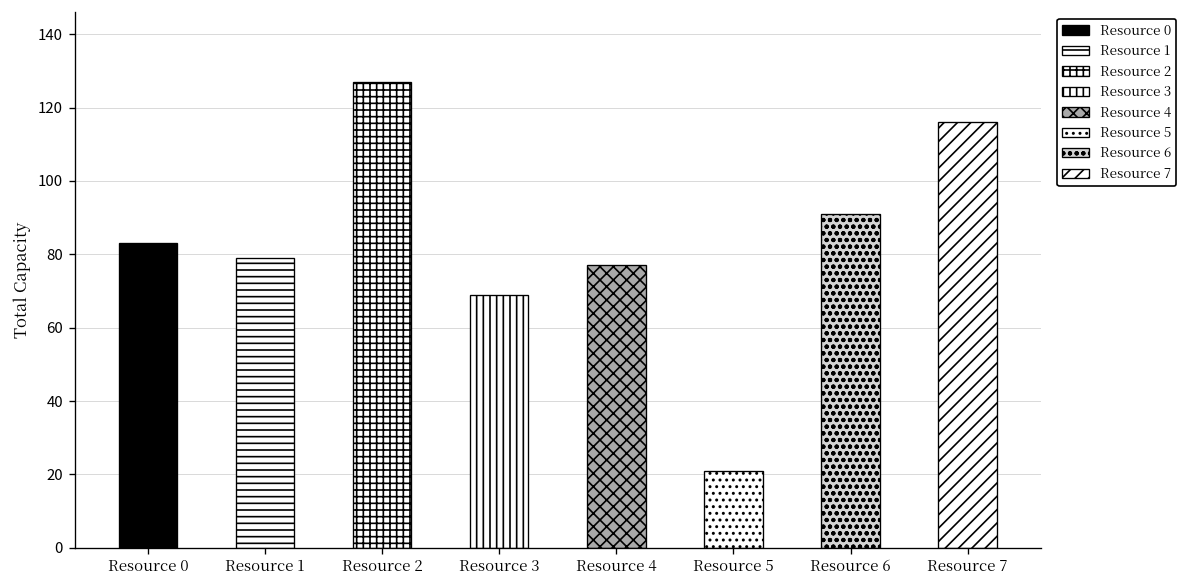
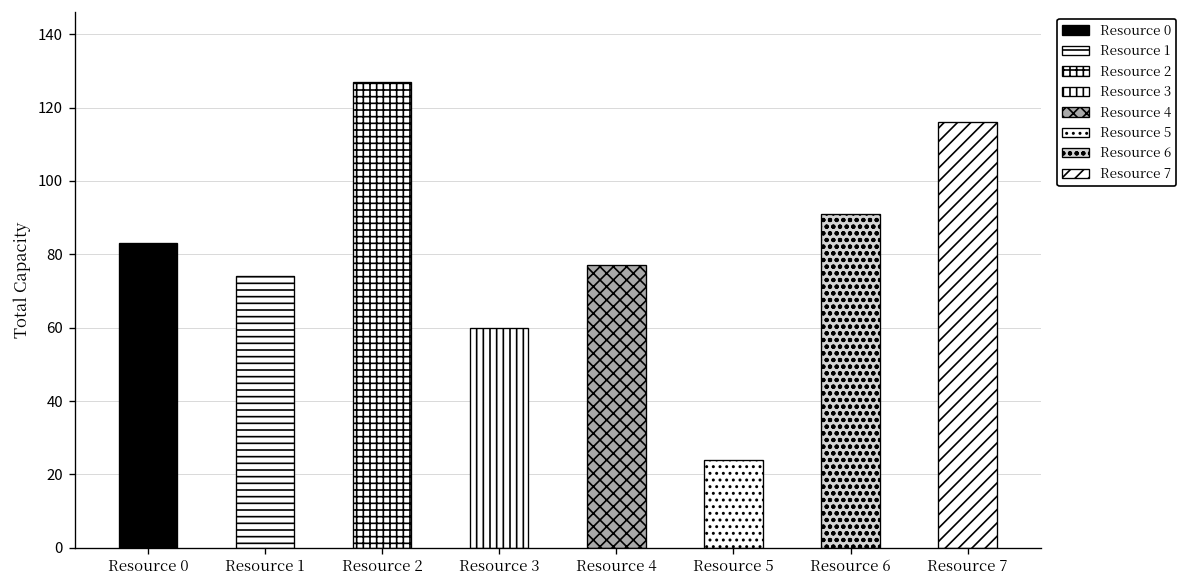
  {
    "Resource 0": 83,
-   "Resource 1": 79,
+   "Resource 1": 74,
    "Resource 2": 127,
-   "Resource 3": 69,
+   "Resource 3": 60,
    "Resource 4": 77,
-   "Resource 5": 21,
+   "Resource 5": 24,
    "Resource 6": 91,
    "Resource 7": 116
  }
